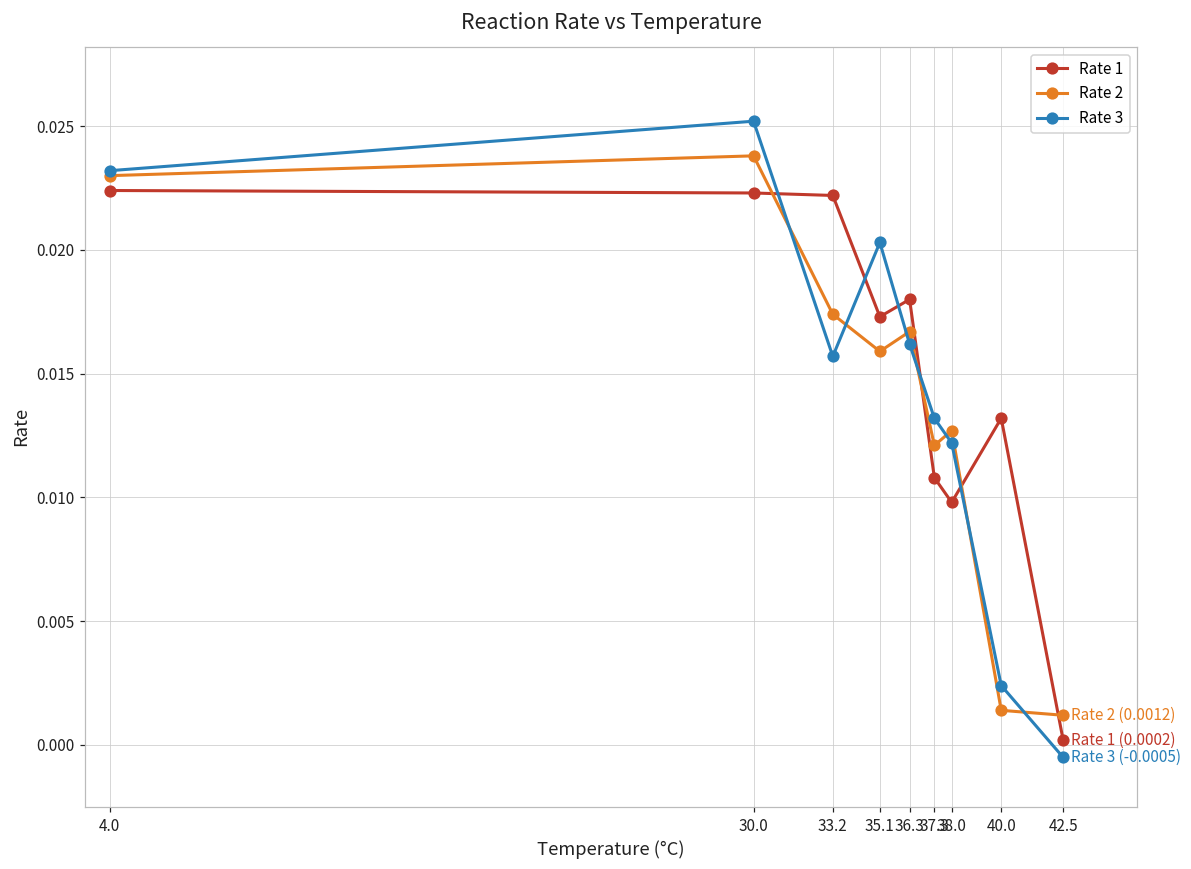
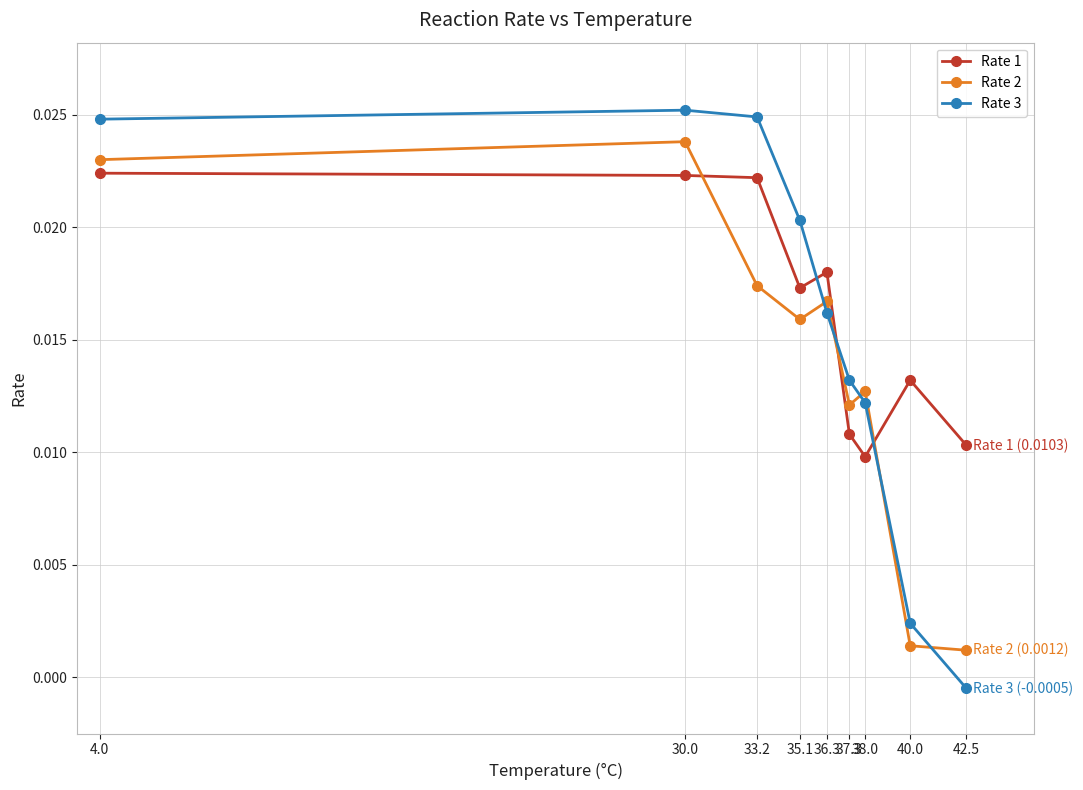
  {
    "Rate 1": {
-     "42.5": "(0.0002)"
+     "42.5": "(0.0103)"
    },
    "Rate 2": {
      "42.5": "(0.0012)"
    },
    "Rate 3": {
-     "4.0": "0.0232",
+     "4.0": "0.0248",
      "30.0": "0.0252",
-     "33.2": "0.0157",
+     "33.2": "0.0249",
      "35.1": "0.0203",
      "40.0": "0.0024"
    }
  }
